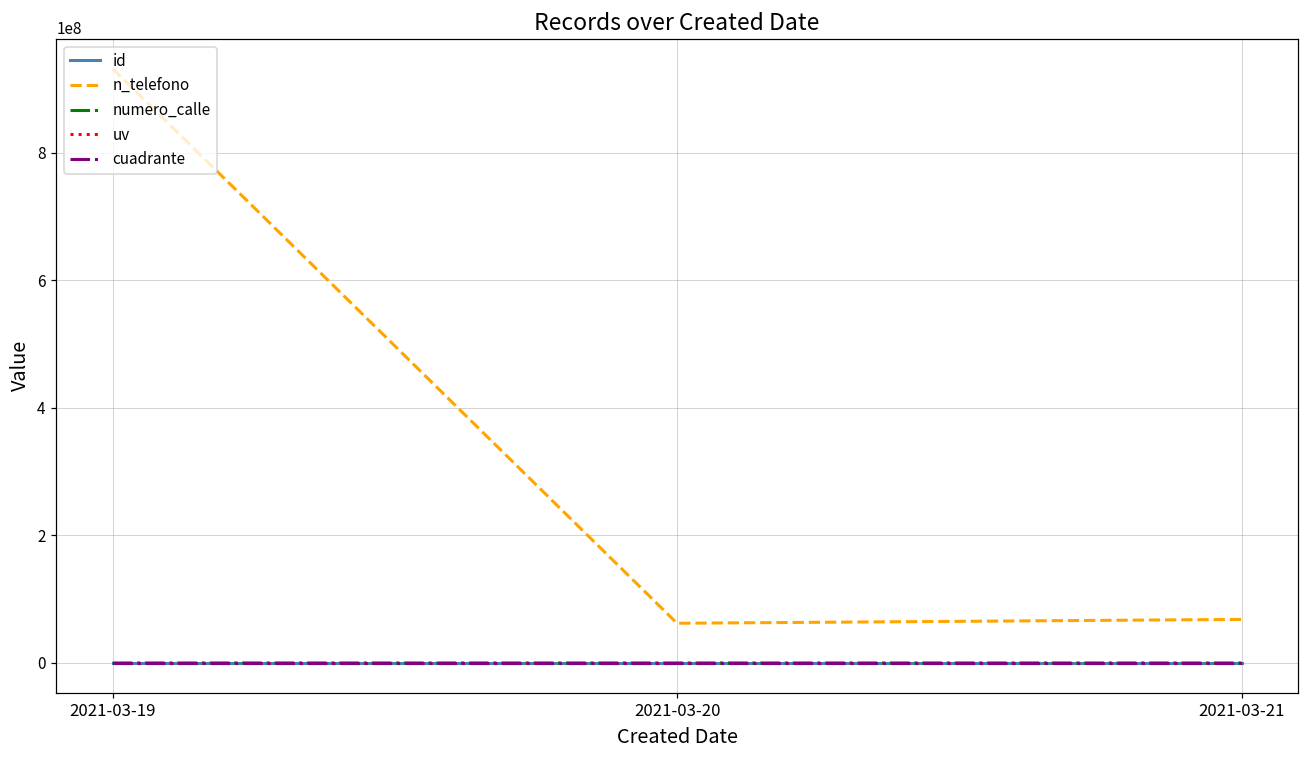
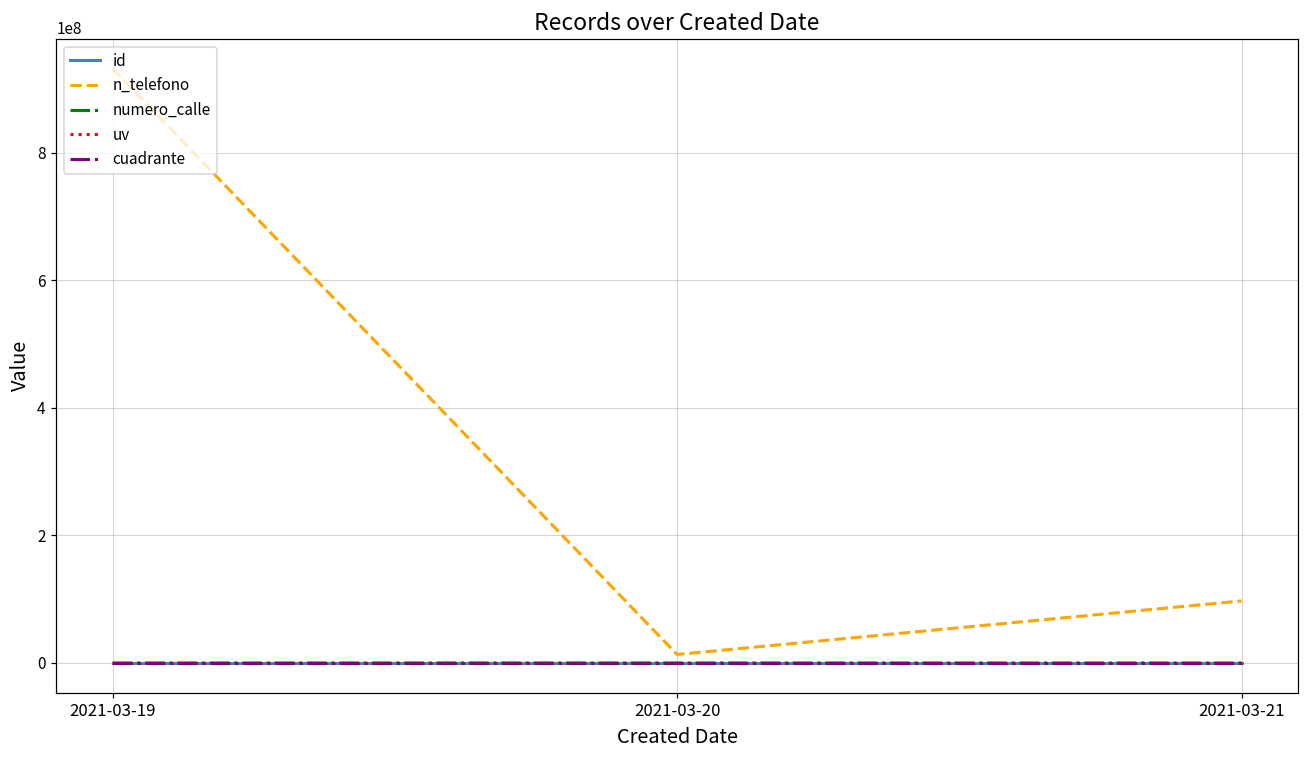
  {
    "cuadrante": {
      "2021-03-19": 0,
      "2021-03-20": 0,
      "2021-03-21": 0
    },
    "n_telefono": {
-     "2021-03-20": 60000000,
-     "2021-03-21": 70000000
+     "2021-03-20": 10000000,
+     "2021-03-21": 100000000
    }
  }
